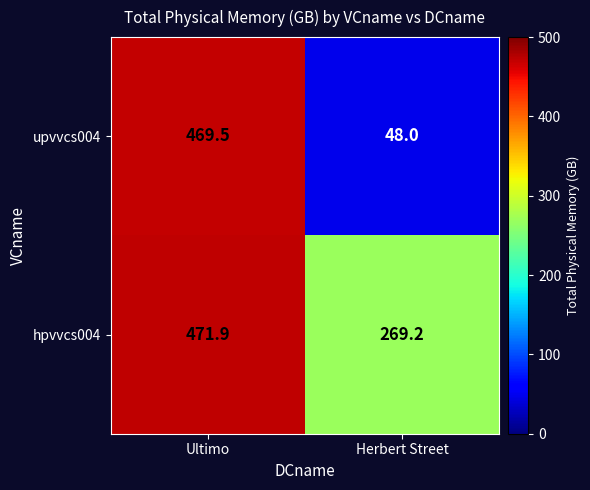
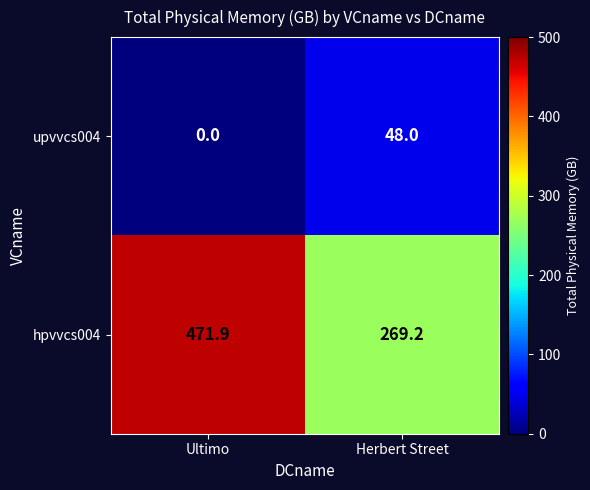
  {
    "upvvcs004": {
-     "Ultimo": 469.5,
+     "Ultimo": 0.0,
      "Herbert Street": 48.0
    },
    "hpvvcs004": {
      "Ultimo": 471.9,
      "Herbert Street": 269.2
    }
  }
